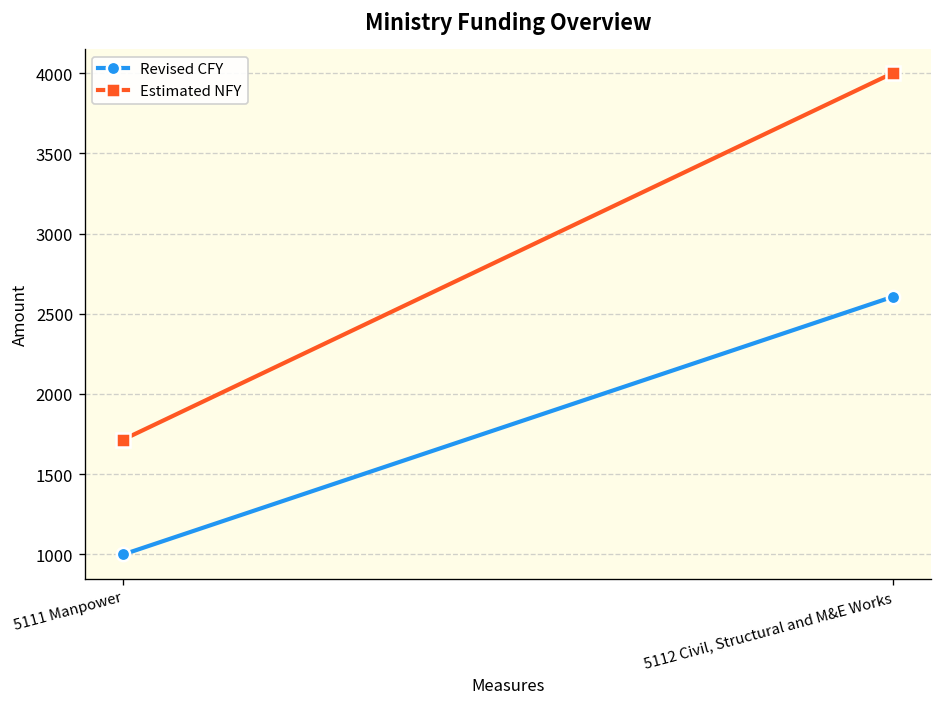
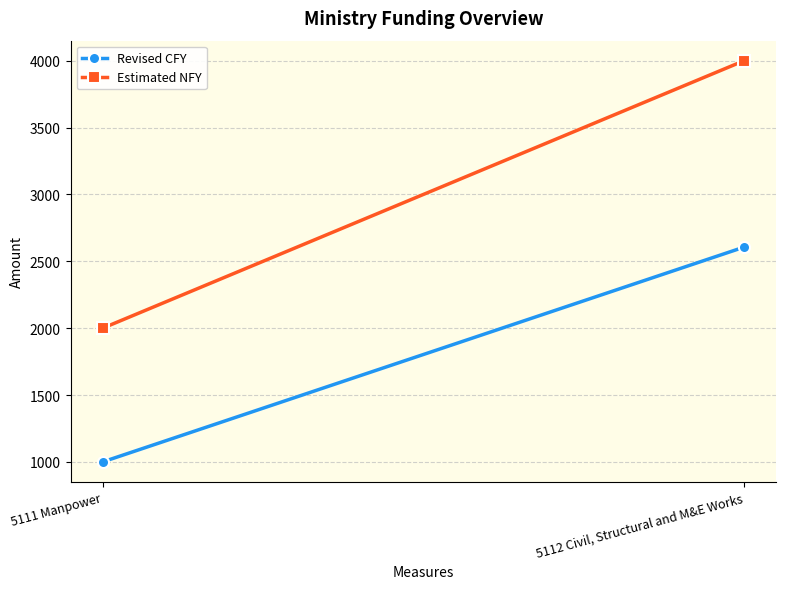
  {
    "Revised CFY": {
      "5111 Manpower": 1000,
      "5112 Civil, Structural and M&E Works": 2610
    },
    "Estimated NFY": {
-     "5111 Manpower": 1720,
+     "5111 Manpower": 2000,
      "5112 Civil, Structural and M&E Works": 4000
    }
  }
